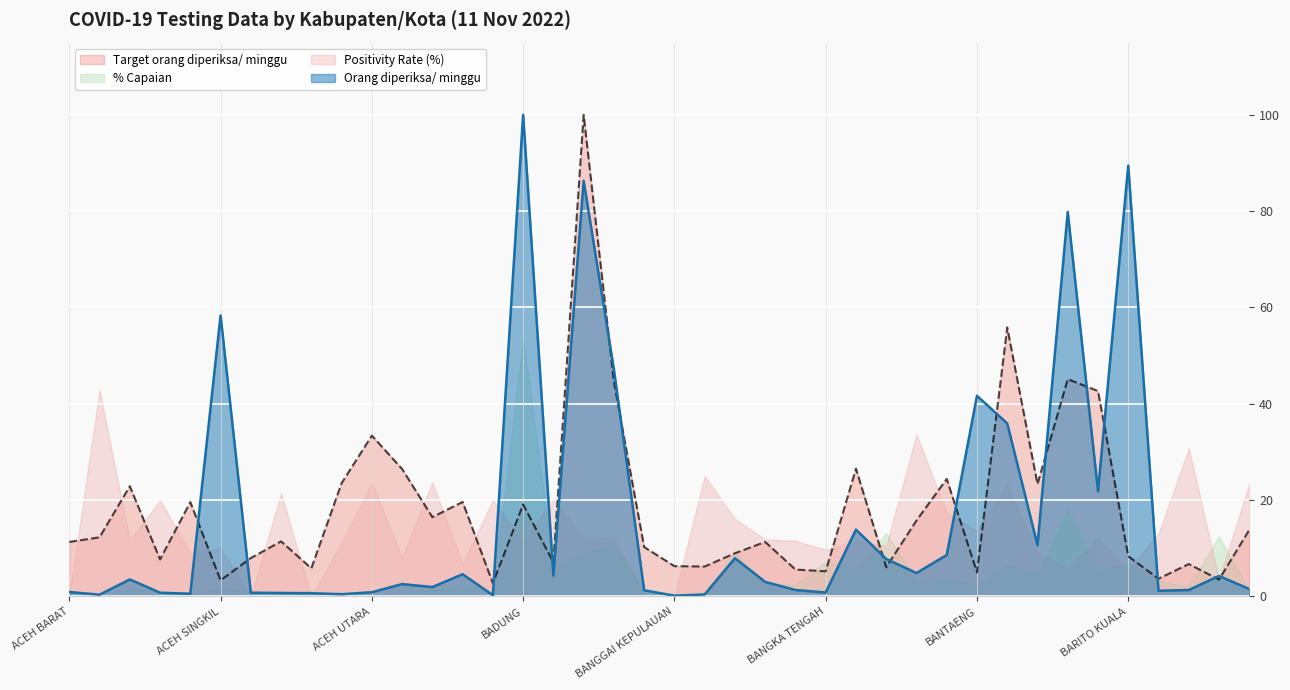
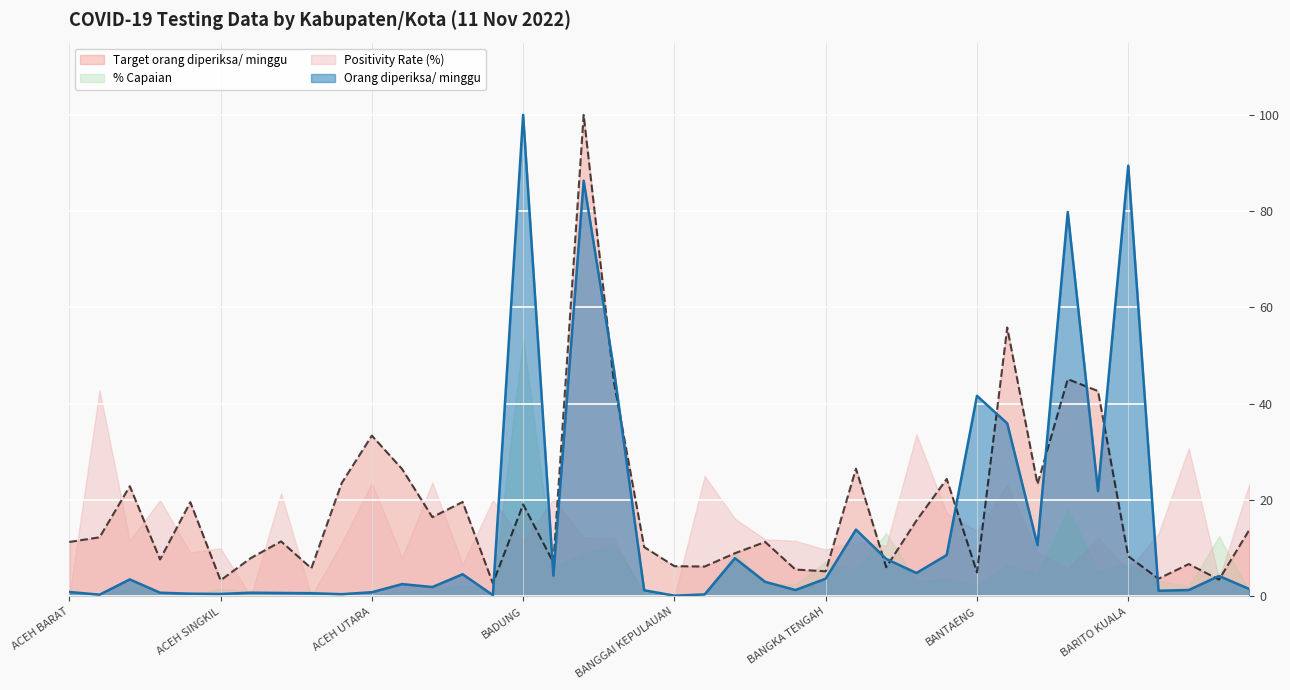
  {
    "Orang diperiksa/ minggu": {
-     "ACEH SINGKIL": 58,
+     "ACEH SINGKIL": 1,
      "ACEH UTARA": 1,
      "BADUNG": 100,
-     "BANGKA TENGAH": 1,
+     "BANGKA TENGAH": 4,
      "BANTAENG": 42,
      "BARITO KUALA": 89
    }
  }
